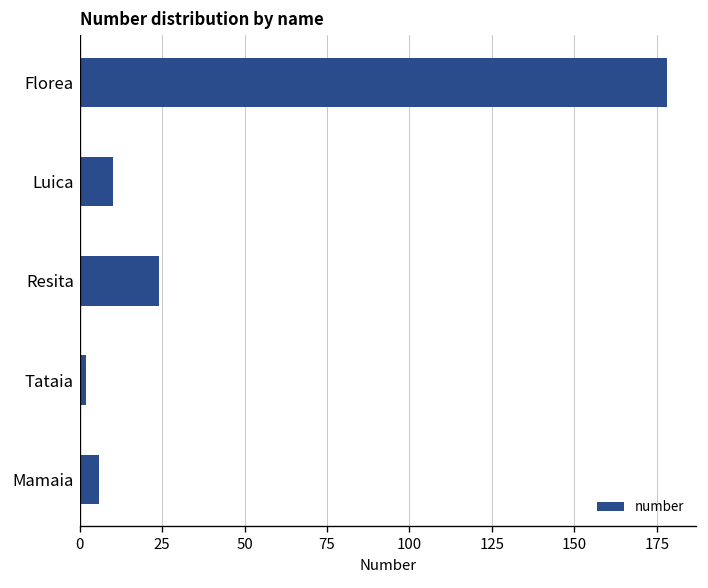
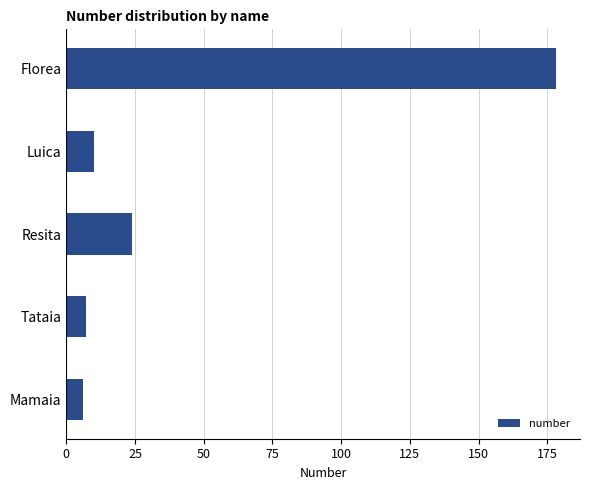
  {
    "Florea": 178,
    "Luica": 10,
    "Resita": 24,
-   "Tataia": 2,
+   "Tataia": 7,
    "Mamaia": 6
  }
